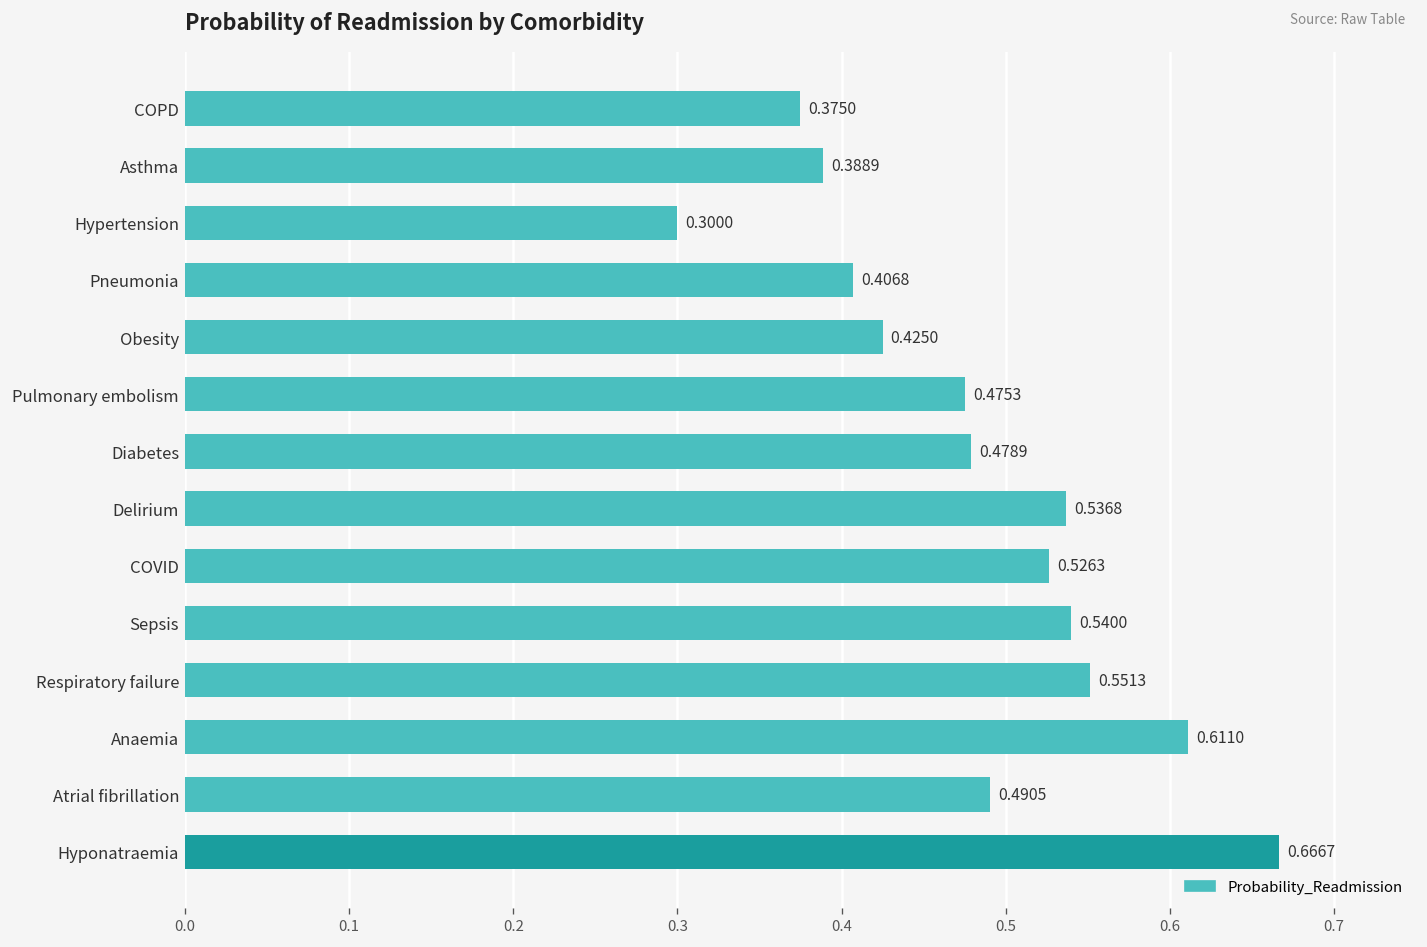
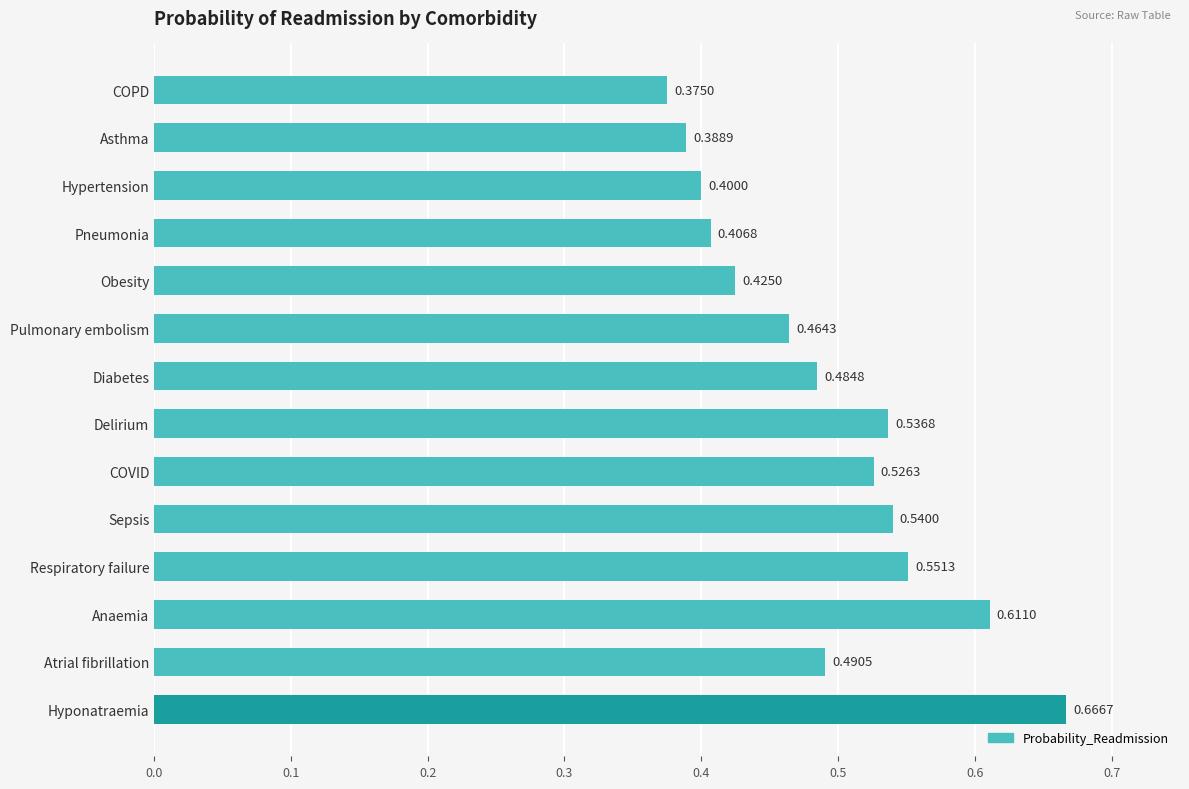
  {
    "COPD": 0.3750,
    "Asthma": 0.3889,
-   "Hypertension": 0.3000,
+   "Hypertension": 0.4000,
    "Pneumonia": 0.4068,
    "Obesity": 0.4250,
-   "Pulmonary embolism": 0.4753,
-   "Diabetes": 0.4789,
+   "Pulmonary embolism": 0.4643,
+   "Diabetes": 0.4848,
    "Delirium": 0.5368,
    "COVID": 0.5263,
    "Sepsis": 0.5400,
    "Respiratory failure": 0.5513,
    "Anaemia": 0.6110,
    "Atrial fibrillation": 0.4905,
    "Hyponatraemia": 0.6667
  }
